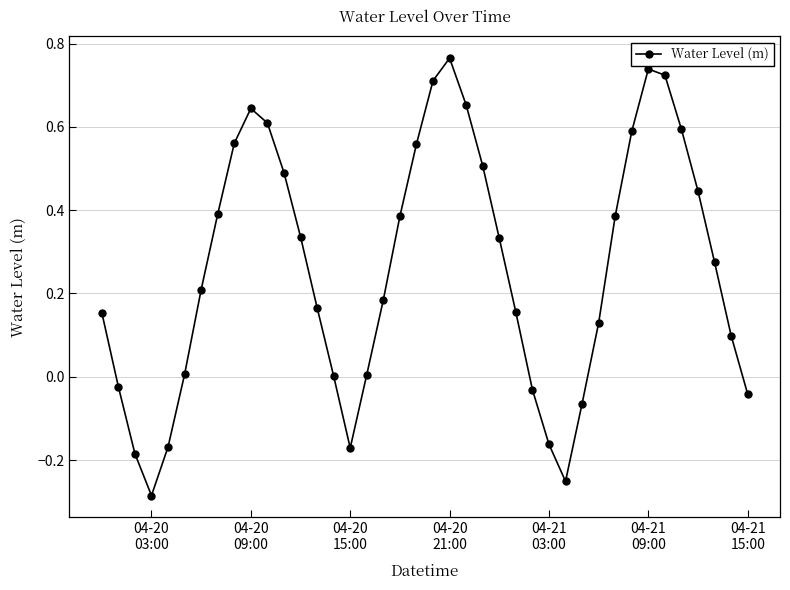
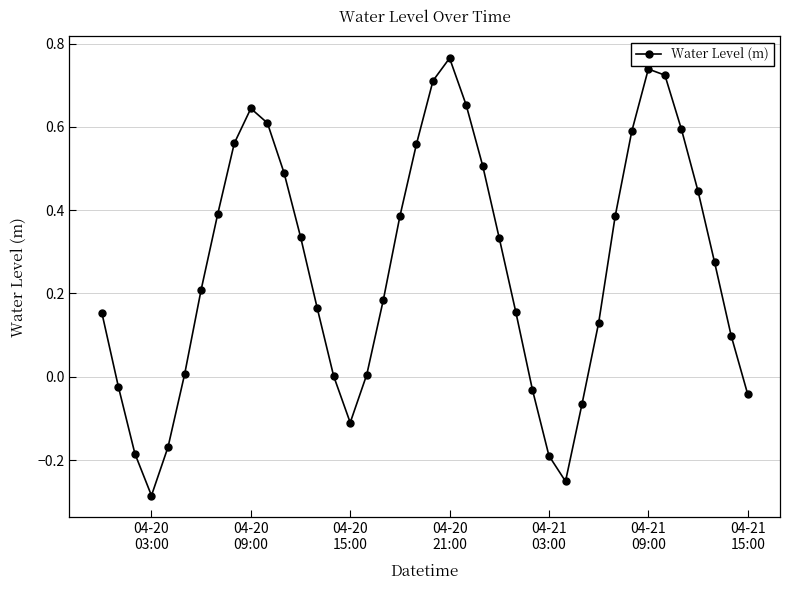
  {
    "04-20 03:00": -0.29,
    "04-20 09:00": 0.64,
-   "04-20 15:00": -0.17,
+   "04-20 15:00": -0.11,
    "04-20 21:00": 0.76,
-   "04-21 03:00": -0.16,
+   "04-21 03:00": -0.19,
    "04-21 09:00": 0.74,
    "04-21 15:00": -0.04
  }
